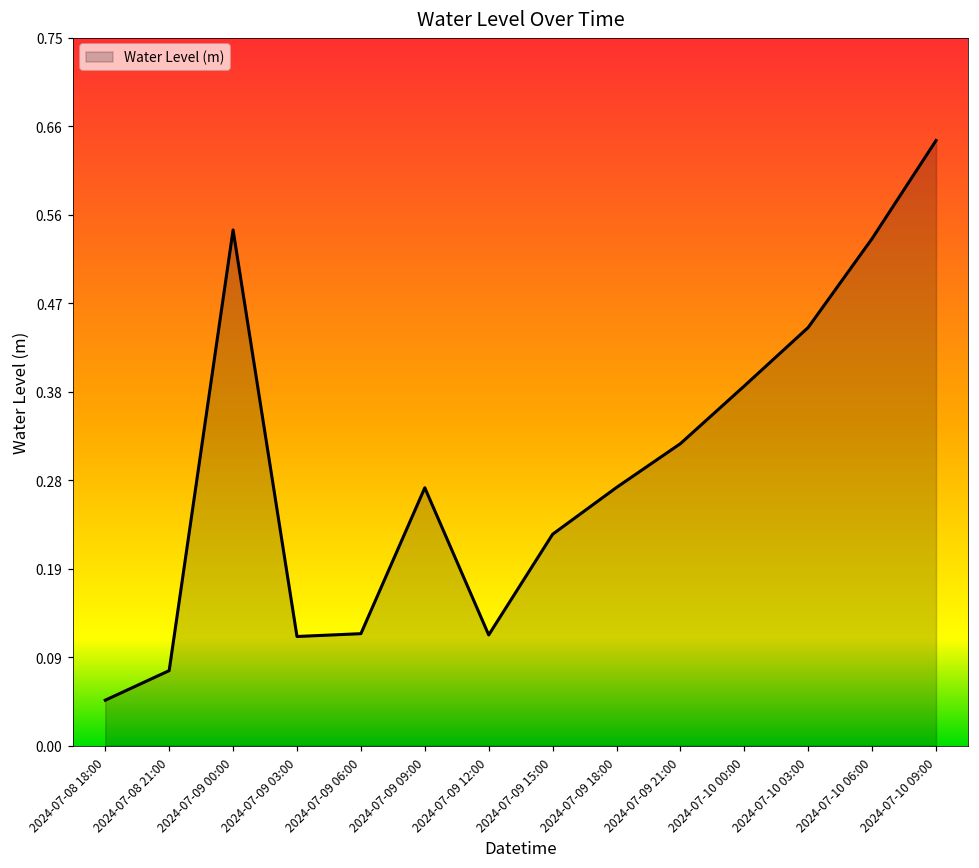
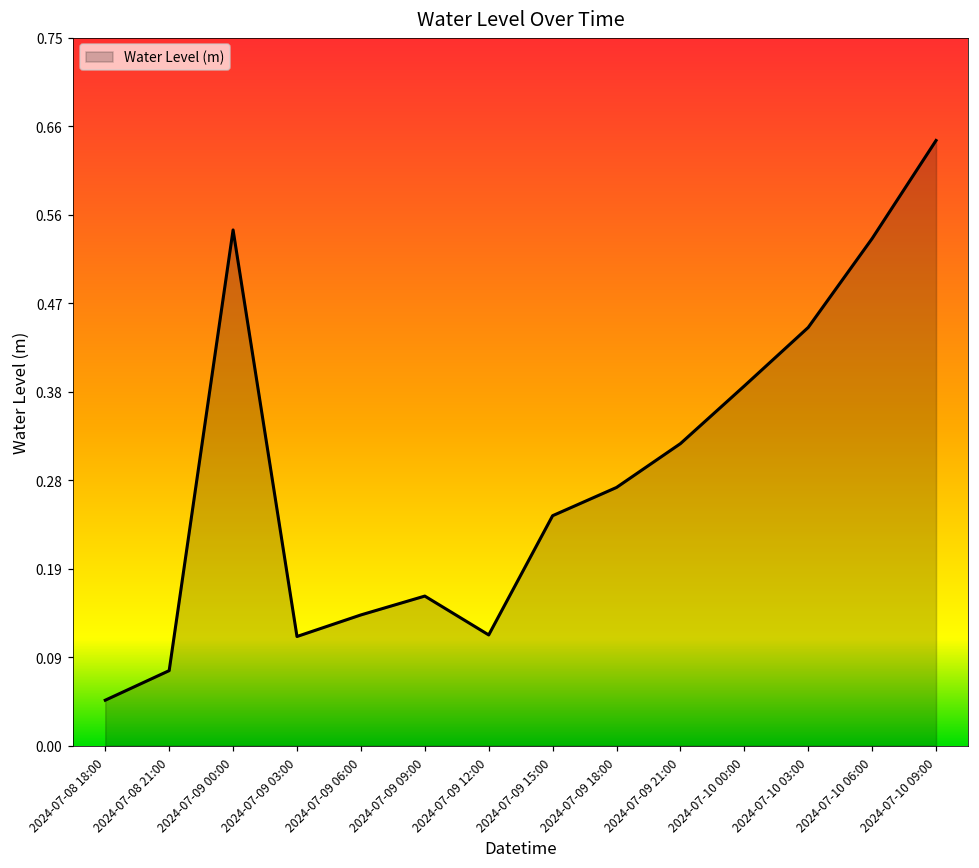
  {
    "2024-07-08 18:00": 0.05,
    "2024-07-08 21:00": 0.08,
    "2024-07-09 00:00": 0.55,
    "2024-07-09 03:00": 0.12,
-   "2024-07-09 06:00": 0.12,
-   "2024-07-09 09:00": 0.27,
+   "2024-07-09 06:00": 0.14,
+   "2024-07-09 09:00": 0.16,
    "2024-07-09 12:00": 0.12,
-   "2024-07-09 15:00": 0.22,
+   "2024-07-09 15:00": 0.24,
    "2024-07-09 18:00": 0.27,
    "2024-07-09 21:00": 0.32,
    "2024-07-10 00:00": 0.38,
    "2024-07-10 03:00": 0.44,
    "2024-07-10 06:00": 0.54,
    "2024-07-10 09:00": 0.64
  }
